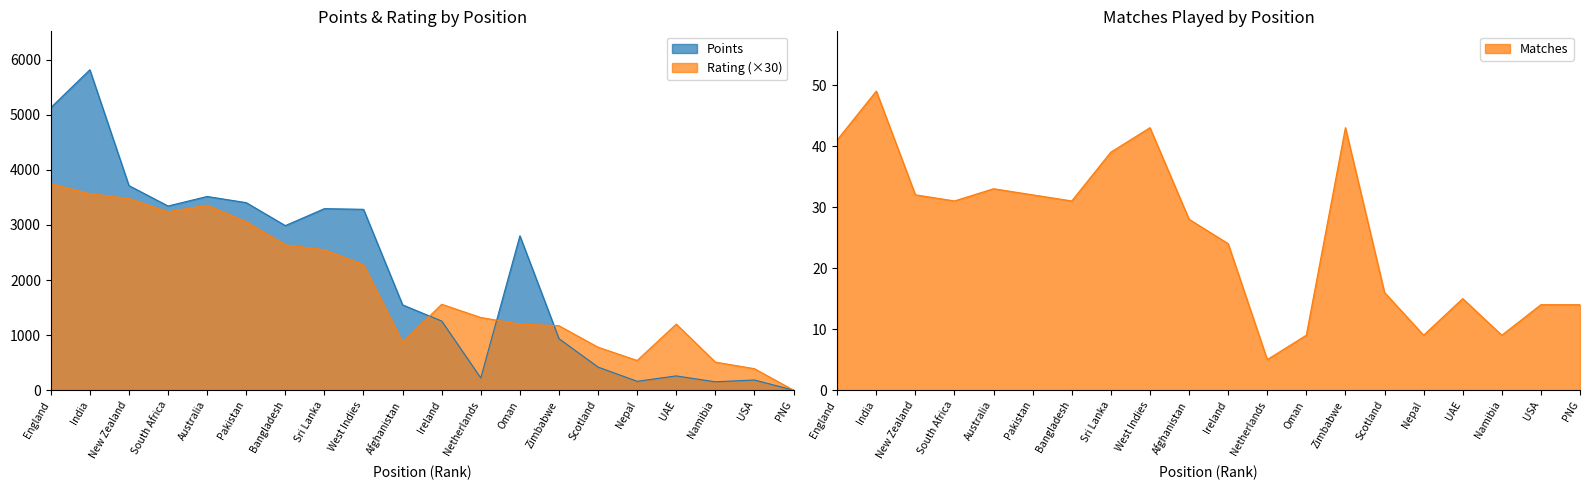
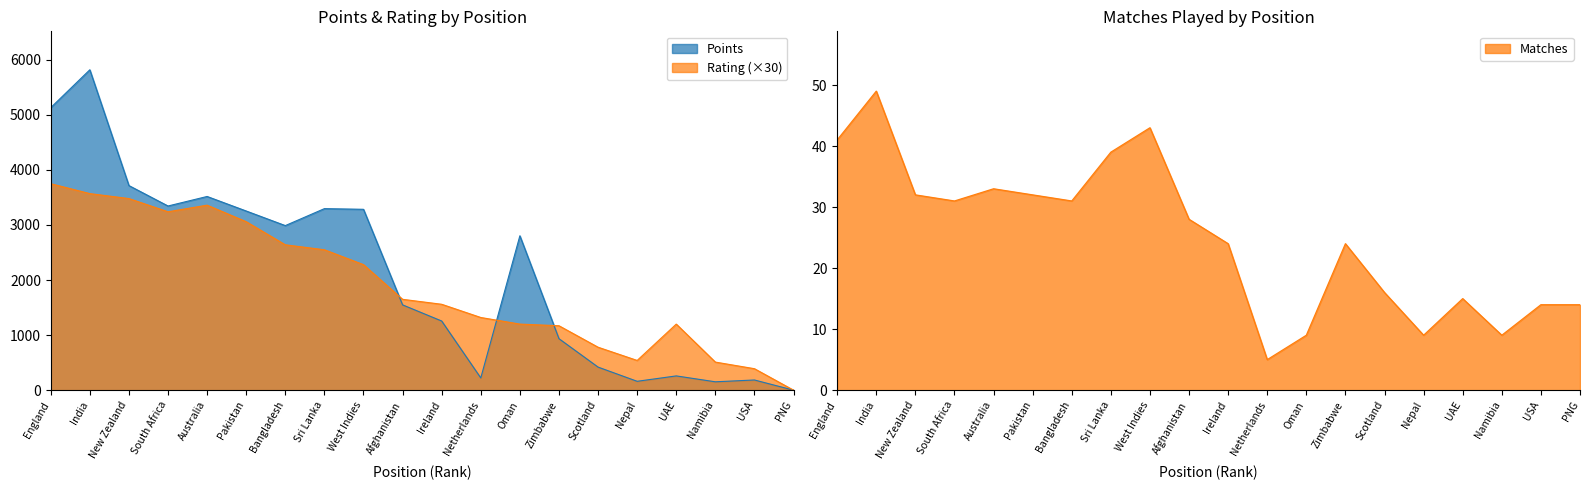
  {
    "Points & Rating by Position": {
      "Points": {
        "England": 5100,
        "India": 5800,
        "New Zealand": 3700,
        "South Africa": 3300,
        "Australia": 3500,
-       "Pakistan": 3400,
+       "Pakistan": 3300,
        "Bangladesh": 3000,
        "Sri Lanka": 3300,
        "West Indies": 3300,
        "Afghanistan": 1500,
        "Ireland": 1300,
        "Netherlands": 200,
        "Oman": 2800,
        "Zimbabwe": 900,
        "Scotland": 400,
        "Nepal": 200,
        "UAE": 300,
        "Namibia": 200,
        "USA": 200
      },
      "Rating (×30)": {
        "England": 3800,
        "India": 3600,
        "New Zealand": 3500,
        "South Africa": 3200,
        "Australia": 3400,
        "Pakistan": 3100,
        "Bangladesh": 2600,
        "Sri Lanka": 2600,
        "West Indies": 2300,
-       "Afghanistan": 900,
+       "Afghanistan": 1700,
        "Ireland": 1600,
        "Netherlands": 1300,
        "Oman": 1200,
        "Zimbabwe": 1200,
        "Scotland": 800,
        "Nepal": 500,
        "UAE": 1200,
        "Namibia": 500,
        "USA": 400
      }
    },
    "Matches Played by Position": {
      "England": 41,
      "India": 49,
      "New Zealand": 32,
      "South Africa": 31,
      "Australia": 33,
      "Pakistan": 32,
      "Bangladesh": 31,
      "Sri Lanka": 39,
      "West Indies": 43,
      "Afghanistan": 28,
      "Ireland": 24,
      "Netherlands": 5,
      "Oman": 9,
-     "Zimbabwe": 43,
+     "Zimbabwe": 24,
      "Scotland": 16,
      "Nepal": 9,
      "UAE": 15,
      "Namibia": 9,
      "USA": 14,
      "PNG": 14
    }
  }
